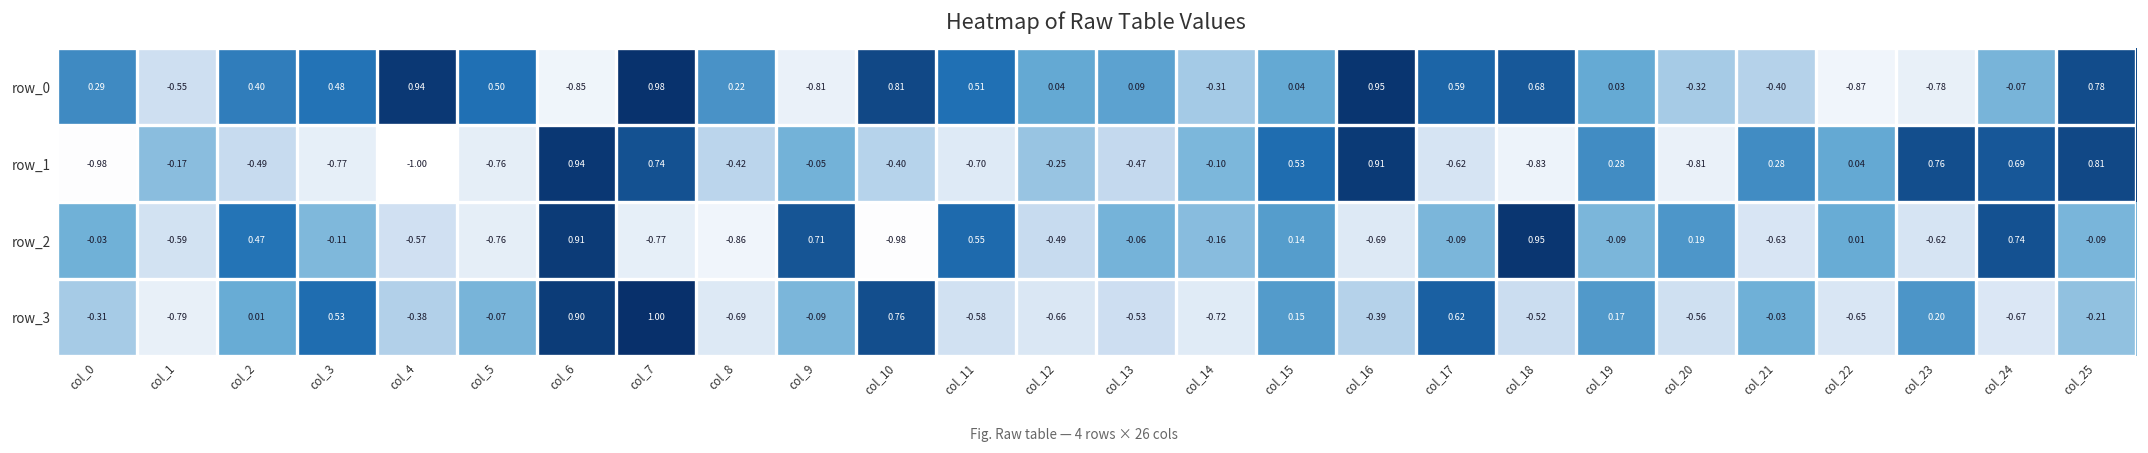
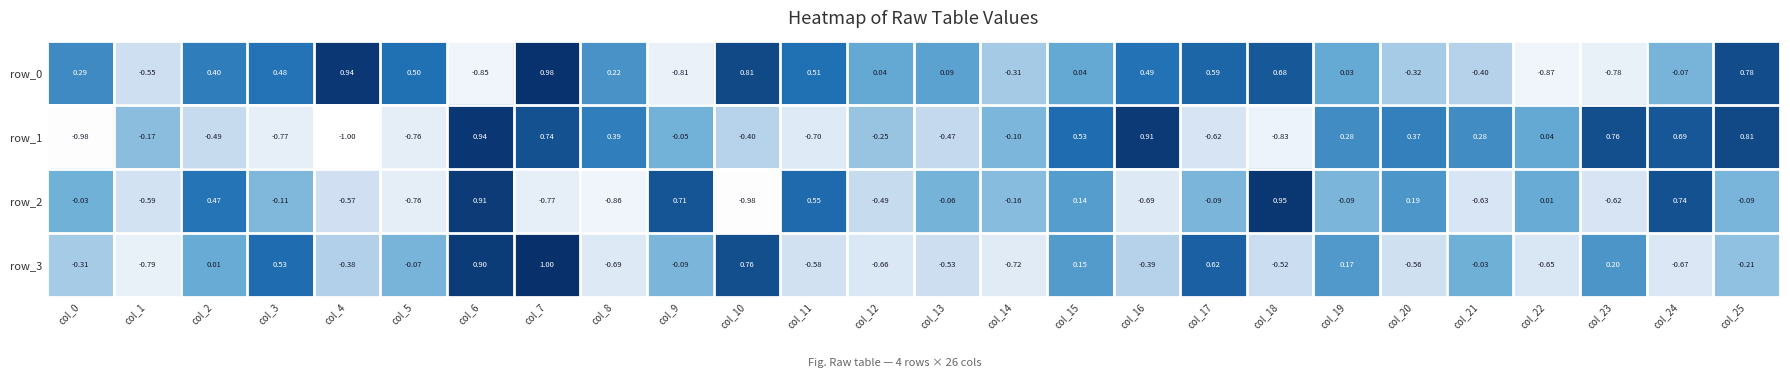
  {
    "row_0": {
      "col_0": 0.29,
      "col_1": -0.55,
      "col_2": 0.40,
      "col_3": 0.48,
      "col_4": 0.94,
      "col_5": 0.50,
      "col_6": -0.85,
      "col_7": 0.98,
      "col_8": 0.22,
      "col_9": -0.81,
      "col_10": 0.81,
      "col_11": 0.51,
      "col_12": 0.04,
      "col_13": 0.09,
      "col_14": -0.31,
      "col_15": 0.04,
-     "col_16": 0.95,
+     "col_16": 0.49,
      "col_17": 0.59,
      "col_18": 0.68,
      "col_19": 0.03,
      "col_20": -0.32,
      "col_21": -0.40,
      "col_22": -0.87,
      "col_23": -0.78,
      "col_24": -0.07,
      "col_25": 0.78
    },
    "row_1": {
      "col_0": -0.98,
      "col_1": -0.17,
      "col_2": -0.49,
      "col_3": -0.77,
      "col_4": -1.00,
      "col_5": -0.76,
      "col_6": 0.94,
      "col_7": 0.74,
-     "col_8": -0.42,
+     "col_8": 0.39,
      "col_9": -0.05,
      "col_10": -0.40,
      "col_11": -0.70,
      "col_12": -0.25,
      "col_13": -0.47,
      "col_14": -0.10,
      "col_15": 0.53,
      "col_16": 0.91,
      "col_17": -0.62,
      "col_18": -0.83,
      "col_19": 0.28,
-     "col_20": -0.81,
+     "col_20": 0.37,
      "col_21": 0.28,
      "col_22": 0.04,
      "col_23": 0.76,
      "col_24": 0.69,
      "col_25": 0.81
    },
    "row_2": {
      "col_0": -0.03,
      "col_1": -0.59,
      "col_2": 0.47,
      "col_3": -0.11,
      "col_4": -0.57,
      "col_5": -0.76,
      "col_6": 0.91,
      "col_7": -0.77,
      "col_8": -0.86,
      "col_9": 0.71,
      "col_10": -0.98,
      "col_11": 0.55,
      "col_12": -0.49,
      "col_13": -0.06,
      "col_14": -0.16,
      "col_15": 0.14,
      "col_16": -0.69,
      "col_17": -0.09,
      "col_18": 0.95,
      "col_19": -0.09,
      "col_20": 0.19,
      "col_21": -0.63,
      "col_22": 0.01,
      "col_23": -0.62,
      "col_24": 0.74,
      "col_25": -0.09
    },
    "row_3": {
      "col_0": -0.31,
      "col_1": -0.79,
      "col_2": 0.01,
      "col_3": 0.53,
      "col_4": -0.38,
      "col_5": -0.07,
      "col_6": 0.90,
      "col_7": 1.00,
      "col_8": -0.69,
      "col_9": -0.09,
      "col_10": 0.76,
      "col_11": -0.58,
      "col_12": -0.66,
      "col_13": -0.53,
      "col_14": -0.72,
      "col_15": 0.15,
      "col_16": -0.39,
      "col_17": 0.62,
      "col_18": -0.52,
      "col_19": 0.17,
      "col_20": -0.56,
      "col_21": -0.03,
      "col_22": -0.65,
      "col_23": 0.20,
      "col_24": -0.67,
      "col_25": -0.21
    }
  }
